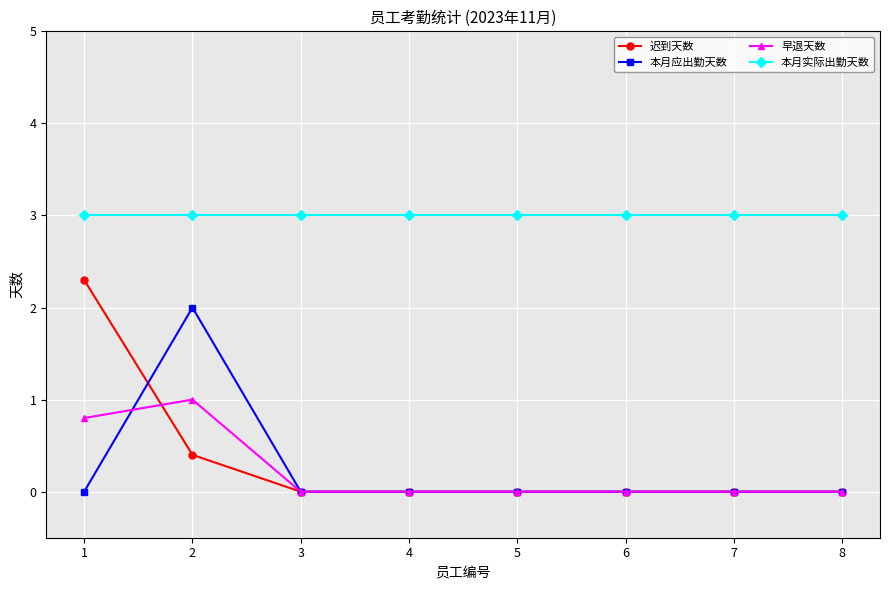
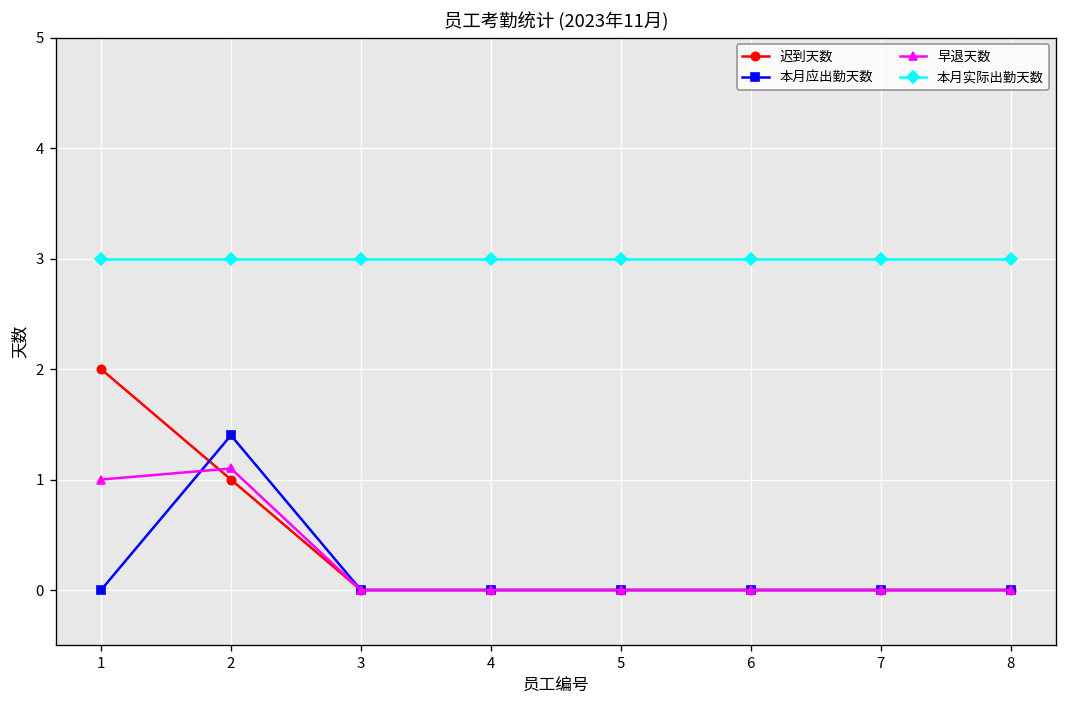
  {
    "迟到天数": {
-     "1": 2.3,
-     "2": 0.4
+     "1": 2.0,
+     "2": 1.0
    },
    "本月应出勤天数": {
      "1": 0.0,
-     "2": 2.0
+     "2": 1.4
    },
    "早退天数": {
-     "1": 0.8,
-     "2": 1.0
+     "1": 1.0,
+     "2": 1.1
    },
    "本月实际出勤天数": {
      "1": 3.0,
      "2": 3.0,
      "3": 3.0,
      "4": 3.0,
      "5": 3.0,
      "6": 3.0,
      "7": 3.0,
      "8": 3.0
    }
  }
